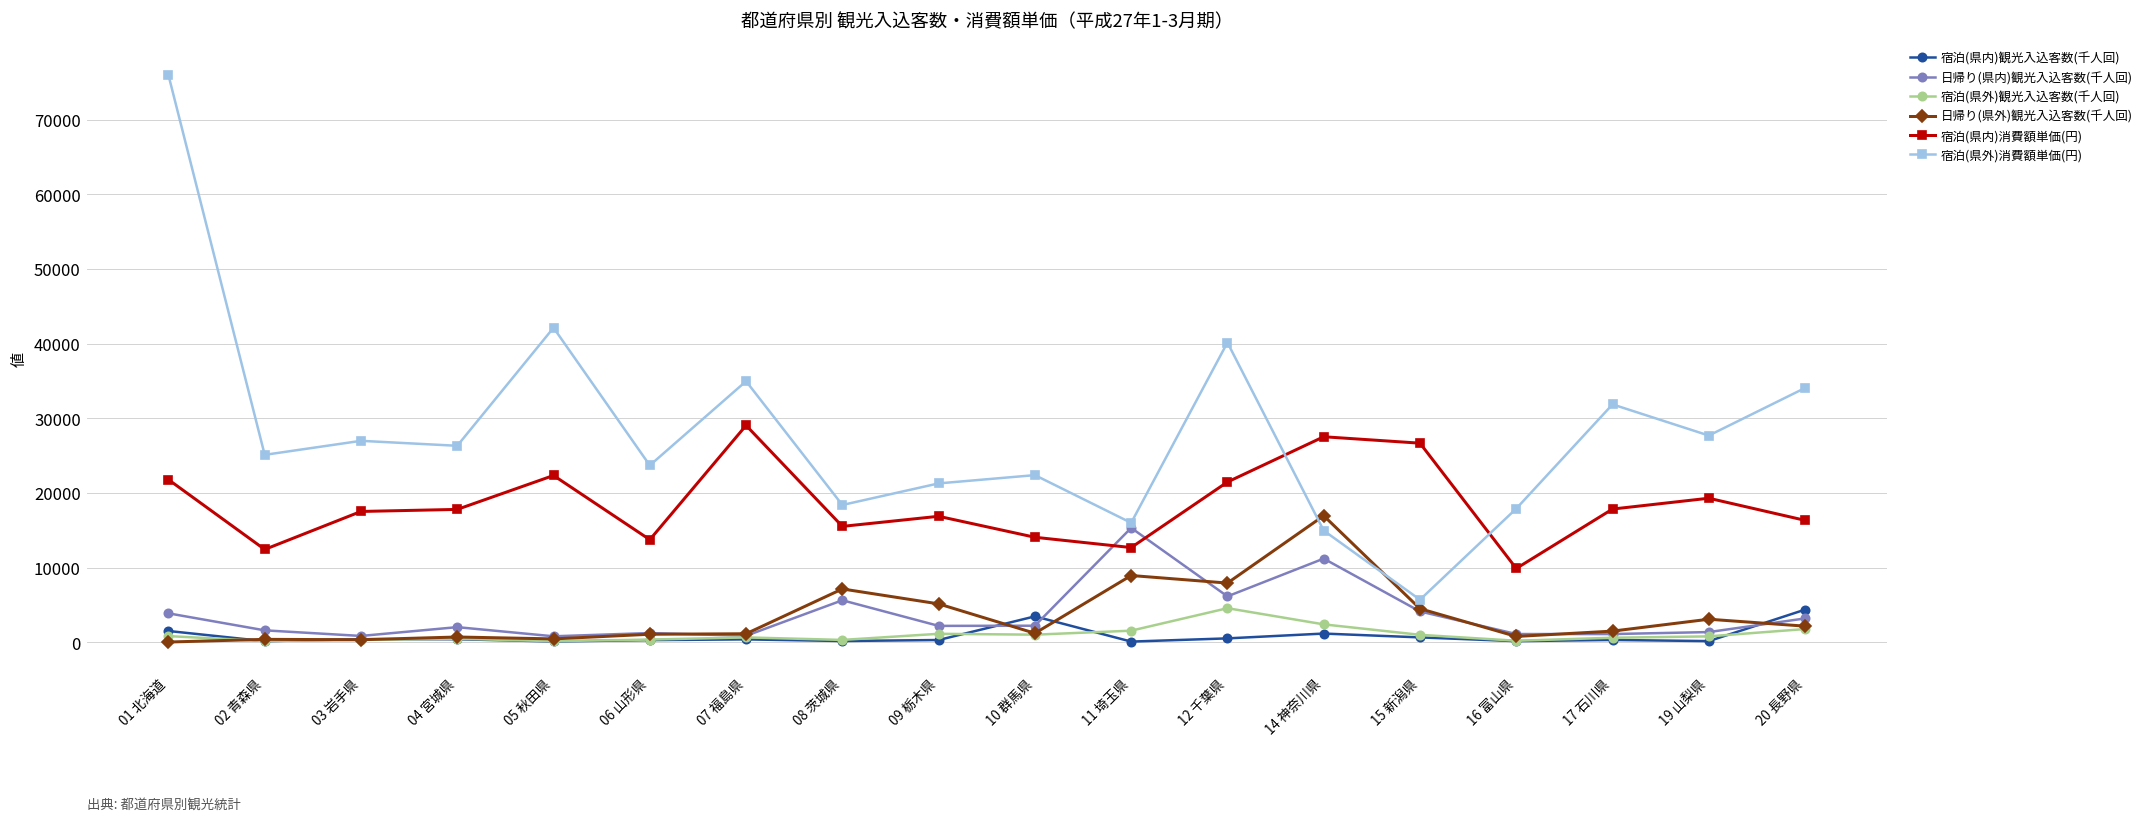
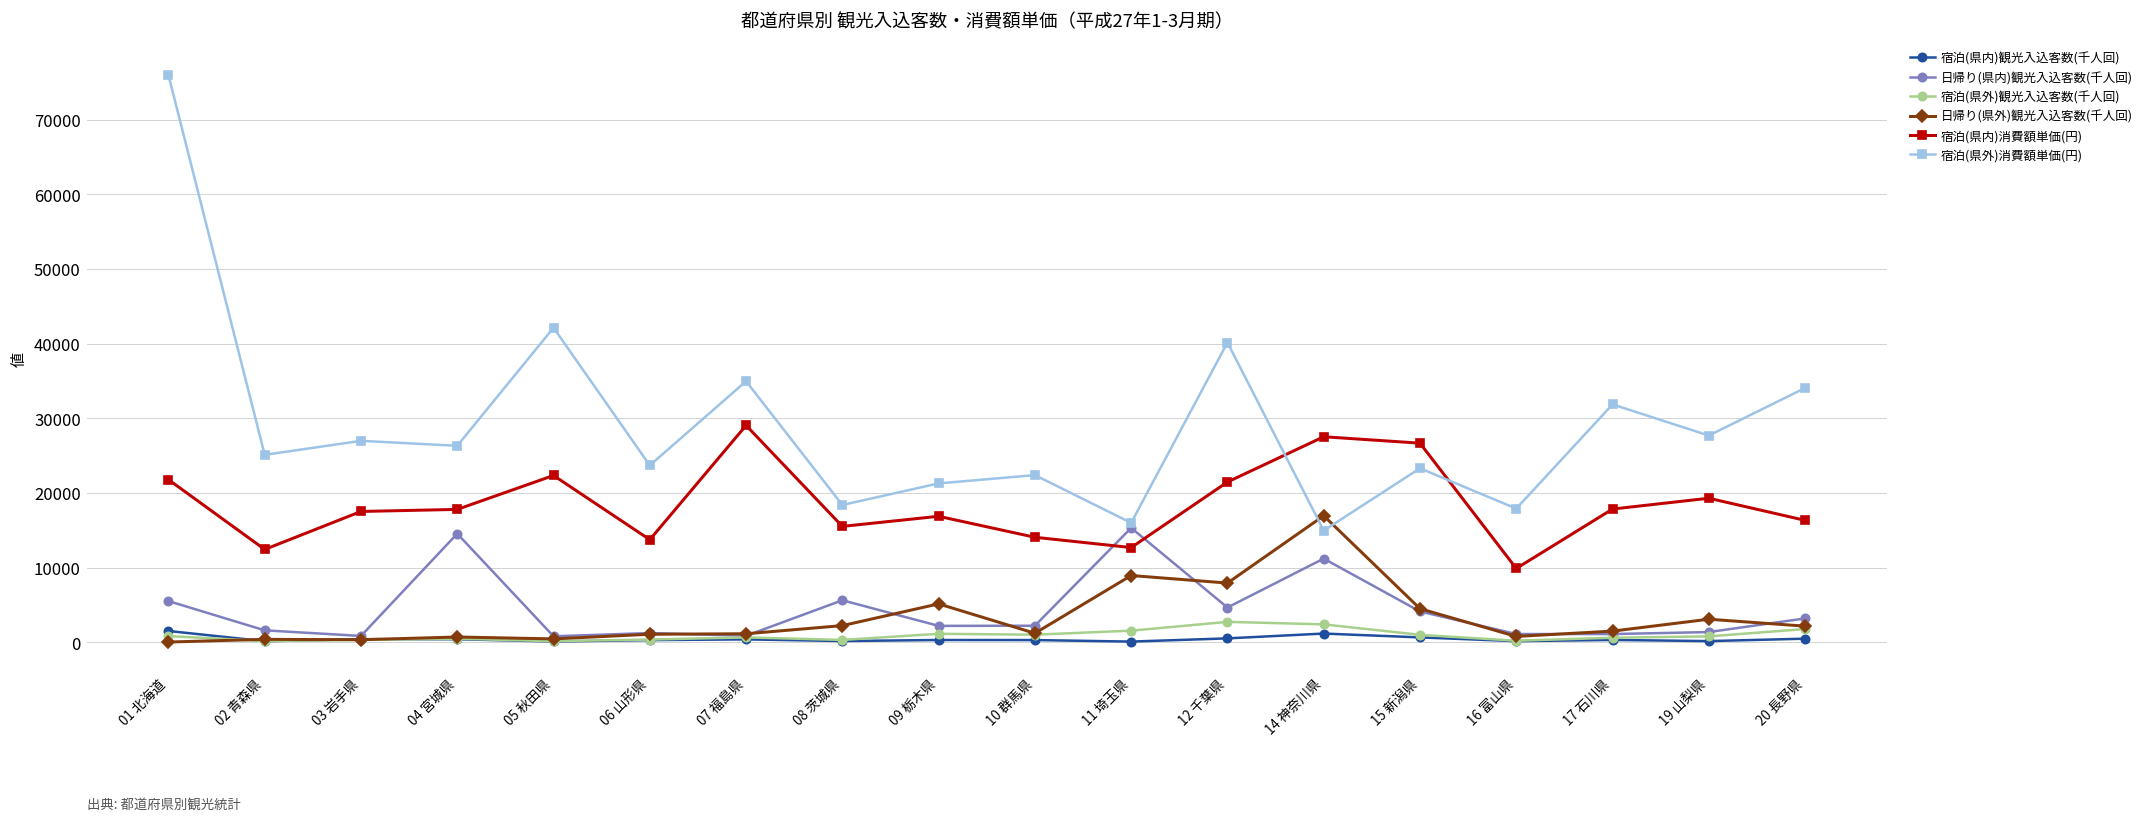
  {
    "宿泊(県内)観光入込客数(千人回)": {
      "01 北海道": 1000,
      "09 栃木県": 0,
-     "10 群馬県": 3000,
+     "10 群馬県": 0,
      "11 埼玉県": 0,
      "12 千葉県": 1000,
      "14 神奈川県": 1000,
      "19 山梨県": 0,
-     "20 長野県": 4000
+     "20 長野県": 0
    },
    "日帰り(県内)観光入込客数(千人回)": {
-     "01 北海道": 4000,
+     "01 北海道": 6000,
      "02 青森県": 2000,
      "03 岩手県": 1000,
-     "04 宮城県": 2000,
+     "04 宮城県": 15000,
      "08 茨城県": 6000,
      "09 栃木県": 2000,
      "10 群馬県": 2000,
      "11 埼玉県": 15000,
-     "12 千葉県": 6000,
+     "12 千葉県": 5000,
      "14 神奈川県": 11000,
      "19 山梨県": 1000,
      "20 長野県": 3000
    },
    "宿泊(県外)観光入込客数(千人回)": {
      "01 北海道": 1000,
      "09 栃木県": 1000,
      "11 埼玉県": 2000,
-     "12 千葉県": 5000,
+     "12 千葉県": 3000,
      "14 神奈川県": 2000,
      "19 山梨県": 1000
    },
    "日帰り(県外)観光入込客数(千人回)": {
      "01 北海道": 0,
-     "08 茨城県": 7000,
+     "08 茨城県": 2000,
      "09 栃木県": 5000,
      "11 埼玉県": 9000,
      "12 千葉県": 8000,
      "14 神奈川県": 17000,
      "19 山梨県": 3000
    },
    "宿泊(県内)消費額単価(円)": {
      "01 北海道": 22000,
      "02 青森県": 12000,
      "03 岩手県": 18000,
      "04 宮城県": 18000,
      "05 秋田県": 22000,
      "06 山形県": 14000,
      "07 福島県": 29000,
      "08 茨城県": 16000,
      "09 栃木県": 17000,
      "10 群馬県": 14000,
      "11 埼玉県": 13000,
      "12 千葉県": 21000,
      "14 神奈川県": 28000,
      "15 新潟県": 27000,
      "16 富山県": 10000,
      "17 石川県": 18000,
      "19 山梨県": 19000,
      "20 長野県": 16000
    },
    "宿泊(県外)消費額単価(円)": {
      "01 北海道": 76000,
      "02 青森県": 25000,
      "03 岩手県": 27000,
      "04 宮城県": 26000,
      "05 秋田県": 42000,
      "06 山形県": 24000,
      "07 福島県": 35000,
      "08 茨城県": 18000,
      "09 栃木県": 21000,
      "10 群馬県": 22000,
      "11 埼玉県": 16000,
      "12 千葉県": 40000,
      "14 神奈川県": 15000,
-     "15 新潟県": 6000,
+     "15 新潟県": 23000,
      "16 富山県": 18000,
      "17 石川県": 32000,
      "19 山梨県": 28000,
      "20 長野県": 34000
    }
  }
